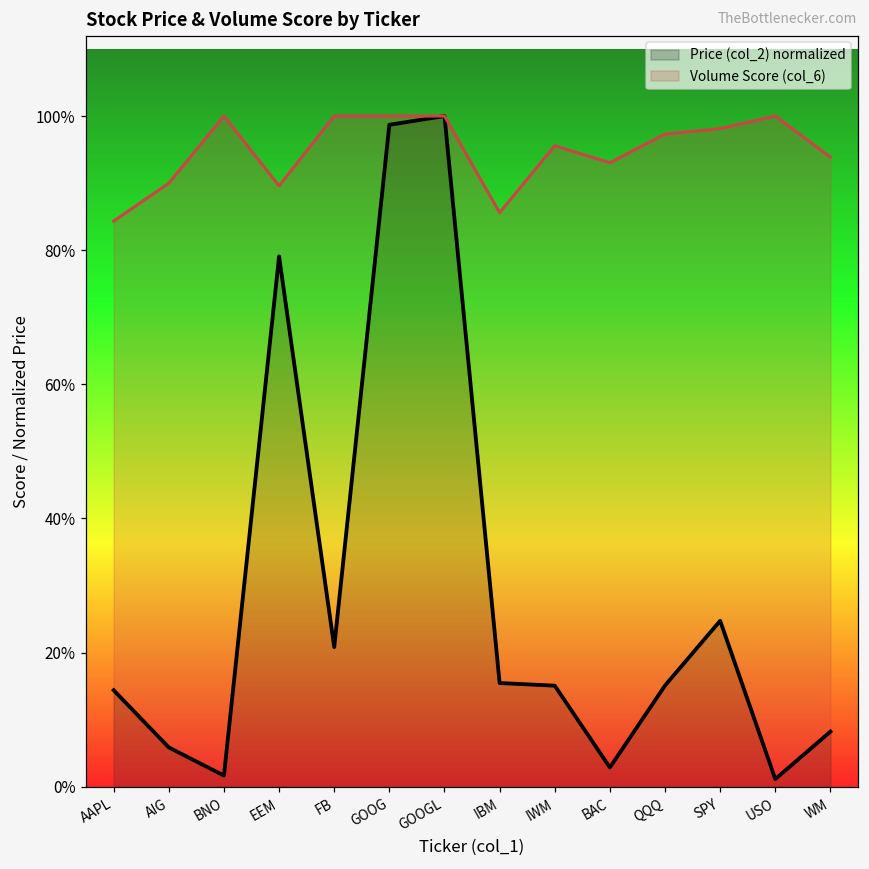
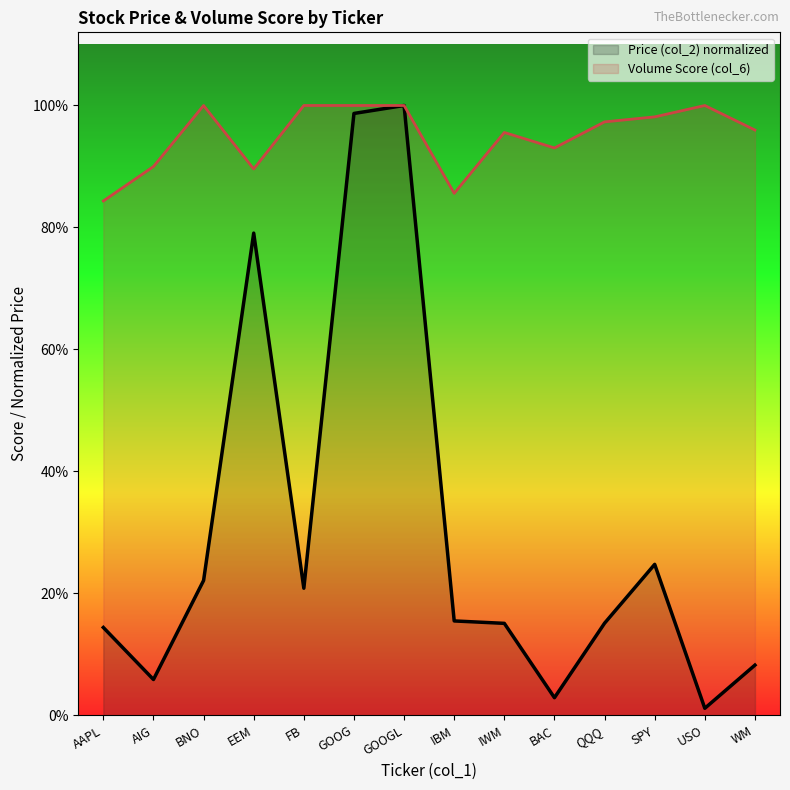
  {
    "Price (col_2) normalized": {
      "AAPL": "14%",
      "AIG": "6%",
-     "BNO": "2%",
+     "BNO": "22%",
      "EEM": "79%",
      "FB": "21%",
      "GOOG": "99%",
      "IBM": "15%",
      "IWM": "15%",
      "BAC": "3%",
      "QQQ": "15%",
      "SPY": "25%",
      "USO": "1%",
      "WM": "8%"
    },
    "Volume Score (col_6)": {
      "AAPL": "84%",
      "AIG": "90%",
      "BNO": "100%",
      "EEM": "90%",
      "FB": "100%",
      "GOOG": "100%",
      "IBM": "86%",
      "IWM": "96%",
      "BAC": "93%",
      "QQQ": "97%",
      "SPY": "98%",
      "USO": "100%",
-     "WM": "94%"
+     "WM": "96%"
    }
  }
